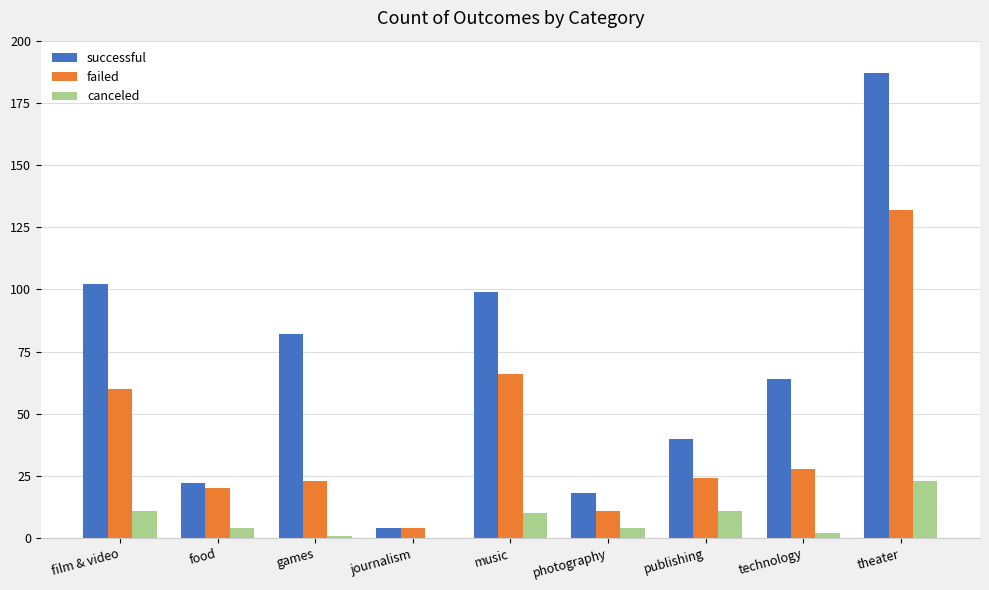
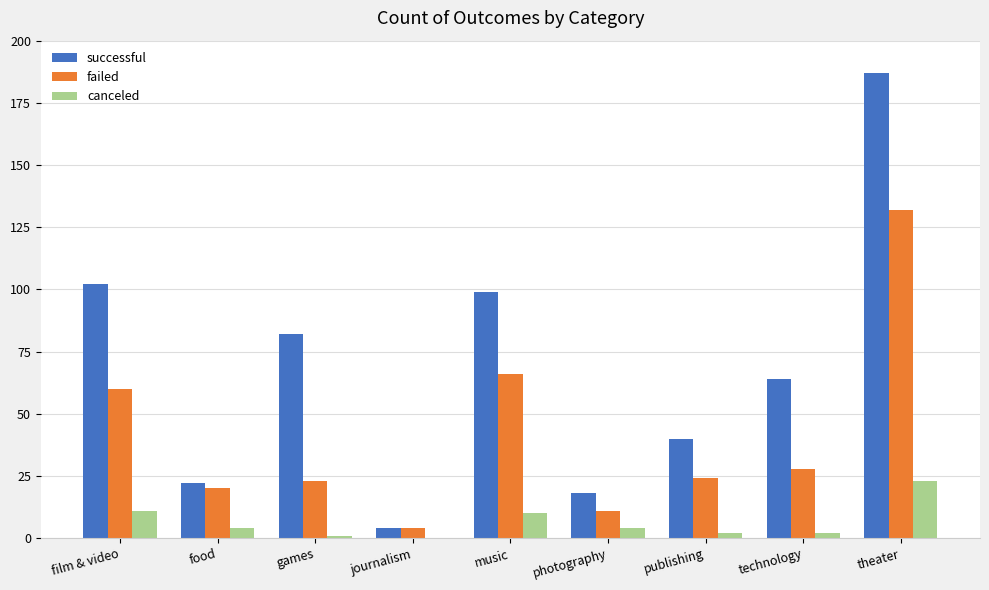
  {
    "successful": {
      "film & video": 102,
      "food": 22,
      "games": 82,
      "journalism": 4,
      "music": 99,
      "photography": 18,
      "publishing": 40,
      "technology": 64,
      "theater": 187
    },
    "failed": {
      "film & video": 60,
      "food": 20,
      "games": 23,
      "journalism": 4,
      "music": 66,
      "photography": 11,
      "publishing": 24,
      "technology": 28,
      "theater": 132
    },
    "canceled": {
      "film & video": 11,
      "food": 4,
      "journalism": 0,
      "music": 10,
      "photography": 4,
-     "publishing": 11,
+     "publishing": 2,
      "technology": 2,
      "theater": 23
    }
  }
